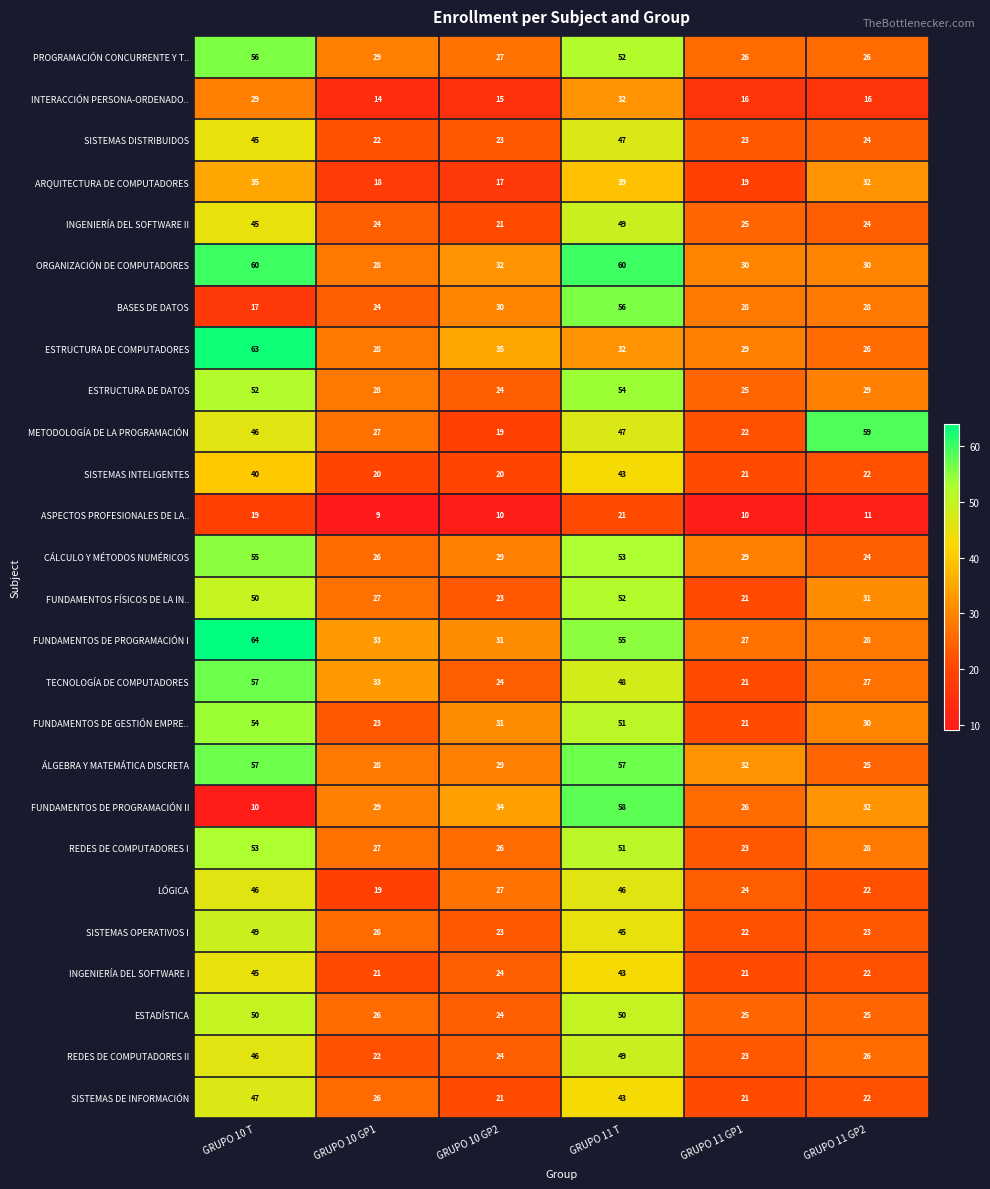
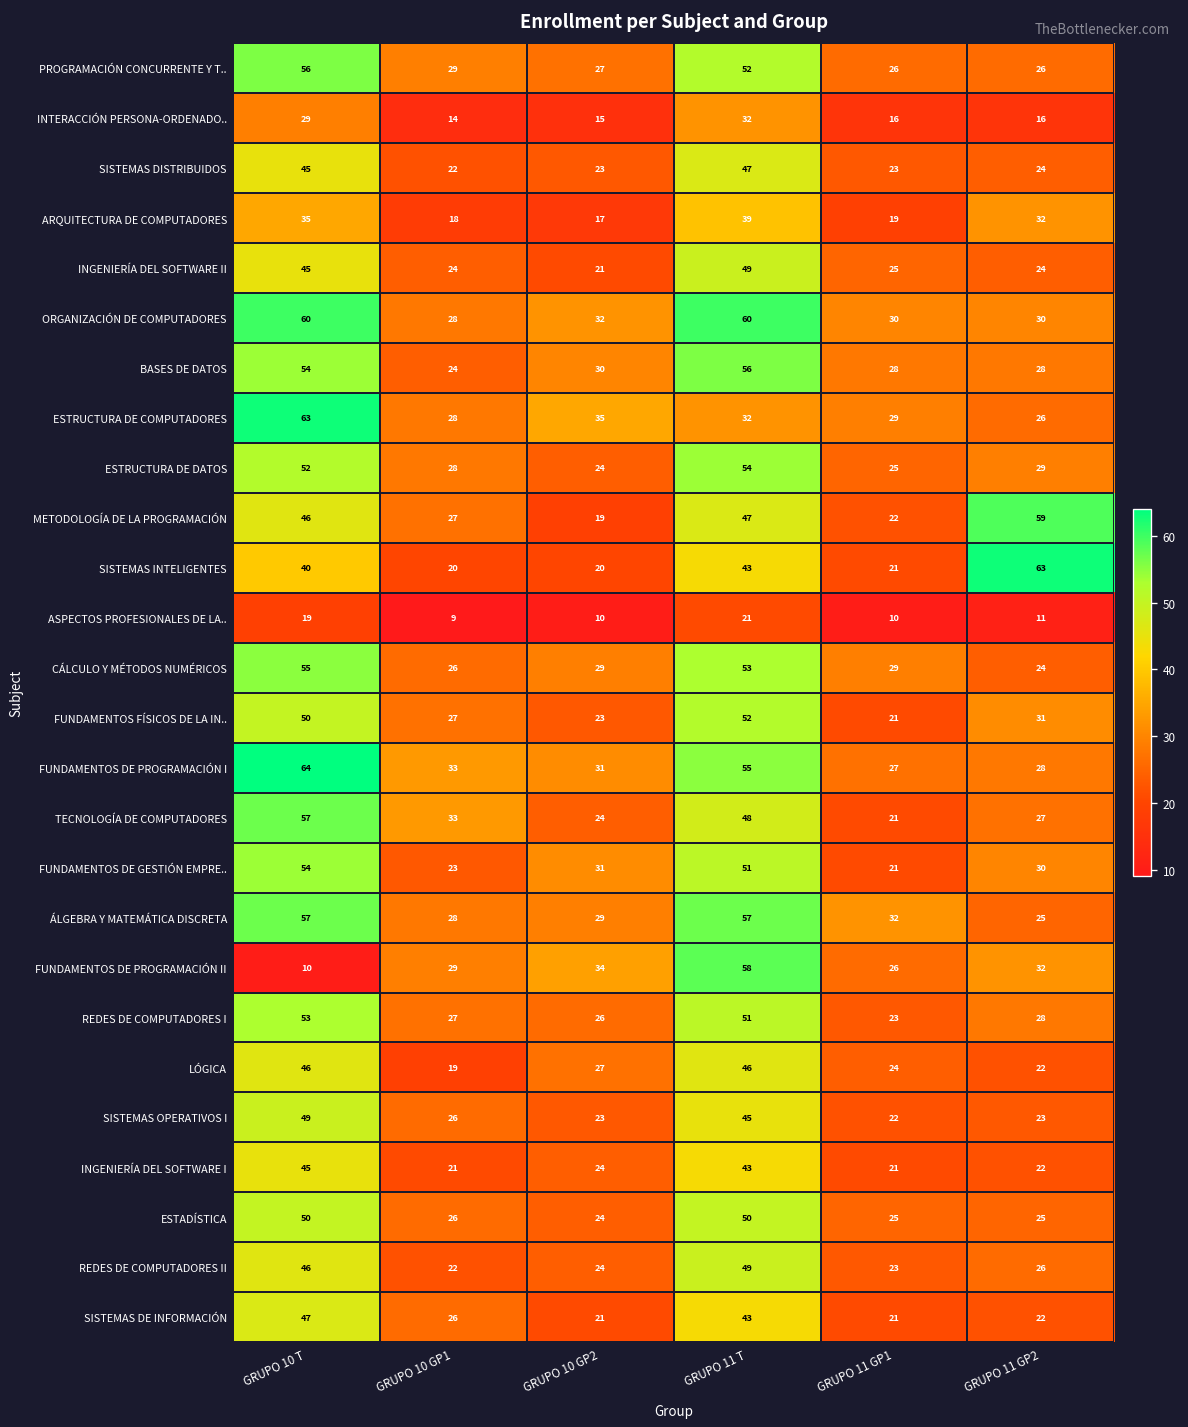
  {
    "PROGRAMACIÓN CONCURRENTE Y T..": {
      "GRUPO 10 T": 56,
      "GRUPO 10 GP1": 29,
      "GRUPO 10 GP2": 27,
      "GRUPO 11 T": 52,
      "GRUPO 11 GP1": 26,
      "GRUPO 11 GP2": 26
    },
    "INTERACCIÓN PERSONA-ORDENADO..": {
      "GRUPO 10 T": 29,
      "GRUPO 10 GP1": 14,
      "GRUPO 10 GP2": 15,
      "GRUPO 11 T": 32,
      "GRUPO 11 GP1": 16,
      "GRUPO 11 GP2": 16
    },
    "SISTEMAS DISTRIBUIDOS": {
      "GRUPO 10 T": 45,
      "GRUPO 10 GP1": 22,
      "GRUPO 10 GP2": 23,
      "GRUPO 11 T": 47,
      "GRUPO 11 GP1": 23,
      "GRUPO 11 GP2": 24
    },
    "ARQUITECTURA DE COMPUTADORES": {
      "GRUPO 10 T": 35,
      "GRUPO 10 GP1": 18,
      "GRUPO 10 GP2": 17,
      "GRUPO 11 T": 39,
      "GRUPO 11 GP1": 19,
      "GRUPO 11 GP2": 32
    },
    "INGENIERÍA DEL SOFTWARE II": {
      "GRUPO 10 T": 45,
      "GRUPO 10 GP1": 24,
      "GRUPO 10 GP2": 21,
      "GRUPO 11 T": 49,
      "GRUPO 11 GP1": 25,
      "GRUPO 11 GP2": 24
    },
    "ORGANIZACIÓN DE COMPUTADORES": {
      "GRUPO 10 T": 60,
      "GRUPO 10 GP1": 28,
      "GRUPO 10 GP2": 32,
      "GRUPO 11 T": 60,
      "GRUPO 11 GP1": 30,
      "GRUPO 11 GP2": 30
    },
    "BASES DE DATOS": {
-     "GRUPO 10 T": 17,
+     "GRUPO 10 T": 54,
      "GRUPO 10 GP1": 24,
      "GRUPO 10 GP2": 30,
      "GRUPO 11 T": 56,
      "GRUPO 11 GP1": 28,
      "GRUPO 11 GP2": 28
    },
    "ESTRUCTURA DE COMPUTADORES": {
      "GRUPO 10 T": 63,
      "GRUPO 10 GP1": 28,
      "GRUPO 10 GP2": 35,
      "GRUPO 11 T": 32,
      "GRUPO 11 GP1": 29,
      "GRUPO 11 GP2": 26
    },
    "ESTRUCTURA DE DATOS": {
      "GRUPO 10 T": 52,
      "GRUPO 10 GP1": 28,
      "GRUPO 10 GP2": 24,
      "GRUPO 11 T": 54,
      "GRUPO 11 GP1": 25,
      "GRUPO 11 GP2": 29
    },
    "METODOLOGÍA DE LA PROGRAMACIÓN": {
      "GRUPO 10 T": 46,
      "GRUPO 10 GP1": 27,
      "GRUPO 10 GP2": 19,
      "GRUPO 11 T": 47,
      "GRUPO 11 GP1": 22,
      "GRUPO 11 GP2": 59
    },
    "SISTEMAS INTELIGENTES": {
      "GRUPO 10 T": 40,
      "GRUPO 10 GP1": 20,
      "GRUPO 10 GP2": 20,
      "GRUPO 11 T": 43,
      "GRUPO 11 GP1": 21,
-     "GRUPO 11 GP2": 22
+     "GRUPO 11 GP2": 63
    },
    "ASPECTOS PROFESIONALES DE LA..": {
      "GRUPO 10 T": 19,
      "GRUPO 10 GP1": 9,
      "GRUPO 10 GP2": 10,
      "GRUPO 11 T": 21,
      "GRUPO 11 GP1": 10,
      "GRUPO 11 GP2": 11
    },
    "CÁLCULO Y MÉTODOS NUMÉRICOS": {
      "GRUPO 10 T": 55,
      "GRUPO 10 GP1": 26,
      "GRUPO 10 GP2": 29,
      "GRUPO 11 T": 53,
      "GRUPO 11 GP1": 29,
      "GRUPO 11 GP2": 24
    },
    "FUNDAMENTOS FÍSICOS DE LA IN..": {
      "GRUPO 10 T": 50,
      "GRUPO 10 GP1": 27,
      "GRUPO 10 GP2": 23,
      "GRUPO 11 T": 52,
      "GRUPO 11 GP1": 21,
      "GRUPO 11 GP2": 31
    },
    "FUNDAMENTOS DE PROGRAMACIÓN I": {
      "GRUPO 10 T": 64,
      "GRUPO 10 GP1": 33,
      "GRUPO 10 GP2": 31,
      "GRUPO 11 T": 55,
      "GRUPO 11 GP1": 27,
      "GRUPO 11 GP2": 28
    },
    "TECNOLOGÍA DE COMPUTADORES": {
      "GRUPO 10 T": 57,
      "GRUPO 10 GP1": 33,
      "GRUPO 10 GP2": 24,
      "GRUPO 11 T": 48,
      "GRUPO 11 GP1": 21,
      "GRUPO 11 GP2": 27
    },
    "FUNDAMENTOS DE GESTIÓN EMPRE..": {
      "GRUPO 10 T": 54,
      "GRUPO 10 GP1": 23,
      "GRUPO 10 GP2": 31,
      "GRUPO 11 T": 51,
      "GRUPO 11 GP1": 21,
      "GRUPO 11 GP2": 30
    },
    "ÁLGEBRA Y MATEMÁTICA DISCRETA": {
      "GRUPO 10 T": 57,
      "GRUPO 10 GP1": 28,
      "GRUPO 10 GP2": 29,
      "GRUPO 11 T": 57,
      "GRUPO 11 GP1": 32,
      "GRUPO 11 GP2": 25
    },
    "FUNDAMENTOS DE PROGRAMACIÓN II": {
      "GRUPO 10 T": 10,
      "GRUPO 10 GP1": 29,
      "GRUPO 10 GP2": 34,
      "GRUPO 11 T": 58,
      "GRUPO 11 GP1": 26,
      "GRUPO 11 GP2": 32
    },
    "REDES DE COMPUTADORES I": {
      "GRUPO 10 T": 53,
      "GRUPO 10 GP1": 27,
      "GRUPO 10 GP2": 26,
      "GRUPO 11 T": 51,
      "GRUPO 11 GP1": 23,
      "GRUPO 11 GP2": 28
    },
    "LÓGICA": {
      "GRUPO 10 T": 46,
      "GRUPO 10 GP1": 19,
      "GRUPO 10 GP2": 27,
      "GRUPO 11 T": 46,
      "GRUPO 11 GP1": 24,
      "GRUPO 11 GP2": 22
    },
    "SISTEMAS OPERATIVOS I": {
      "GRUPO 10 T": 49,
      "GRUPO 10 GP1": 26,
      "GRUPO 10 GP2": 23,
      "GRUPO 11 T": 45,
      "GRUPO 11 GP1": 22,
      "GRUPO 11 GP2": 23
    },
    "INGENIERÍA DEL SOFTWARE I": {
      "GRUPO 10 T": 45,
      "GRUPO 10 GP1": 21,
      "GRUPO 10 GP2": 24,
      "GRUPO 11 T": 43,
      "GRUPO 11 GP1": 21,
      "GRUPO 11 GP2": 22
    },
    "ESTADÍSTICA": {
      "GRUPO 10 T": 50,
      "GRUPO 10 GP1": 26,
      "GRUPO 10 GP2": 24,
      "GRUPO 11 T": 50,
      "GRUPO 11 GP1": 25,
      "GRUPO 11 GP2": 25
    },
    "REDES DE COMPUTADORES II": {
      "GRUPO 10 T": 46,
      "GRUPO 10 GP1": 22,
      "GRUPO 10 GP2": 24,
      "GRUPO 11 T": 49,
      "GRUPO 11 GP1": 23,
      "GRUPO 11 GP2": 26
    },
    "SISTEMAS DE INFORMACIÓN": {
      "GRUPO 10 T": 47,
      "GRUPO 10 GP1": 26,
      "GRUPO 10 GP2": 21,
      "GRUPO 11 T": 43,
      "GRUPO 11 GP1": 21,
      "GRUPO 11 GP2": 22
    }
  }
